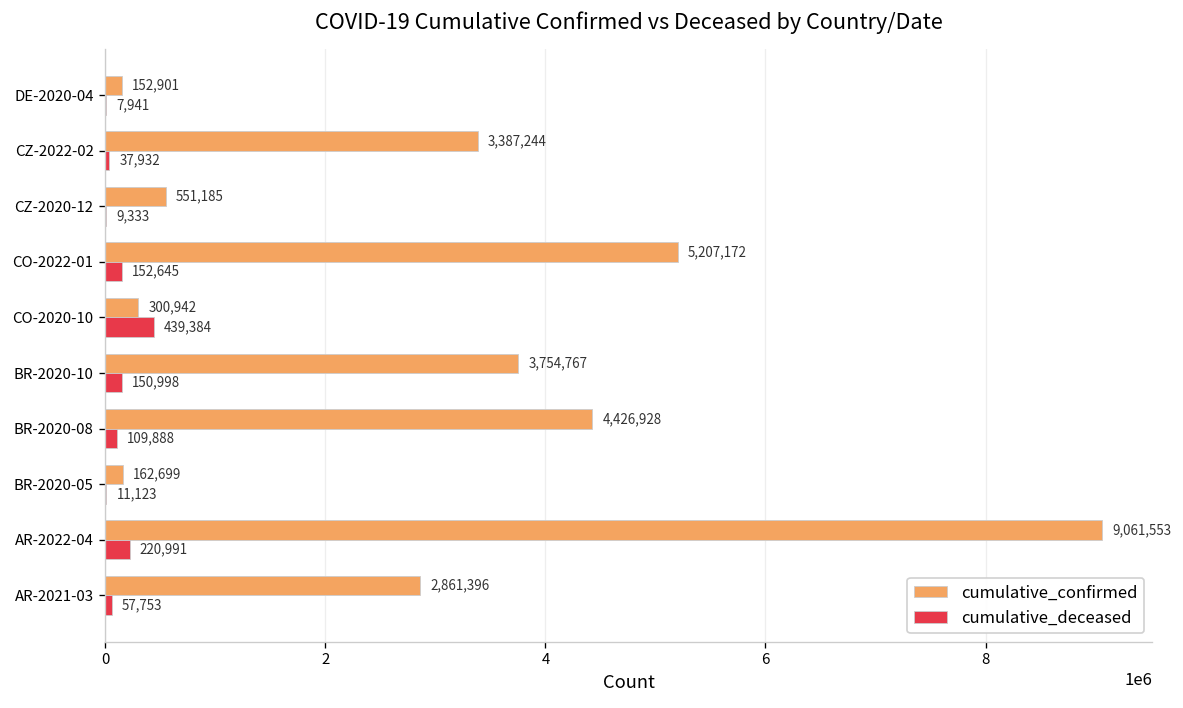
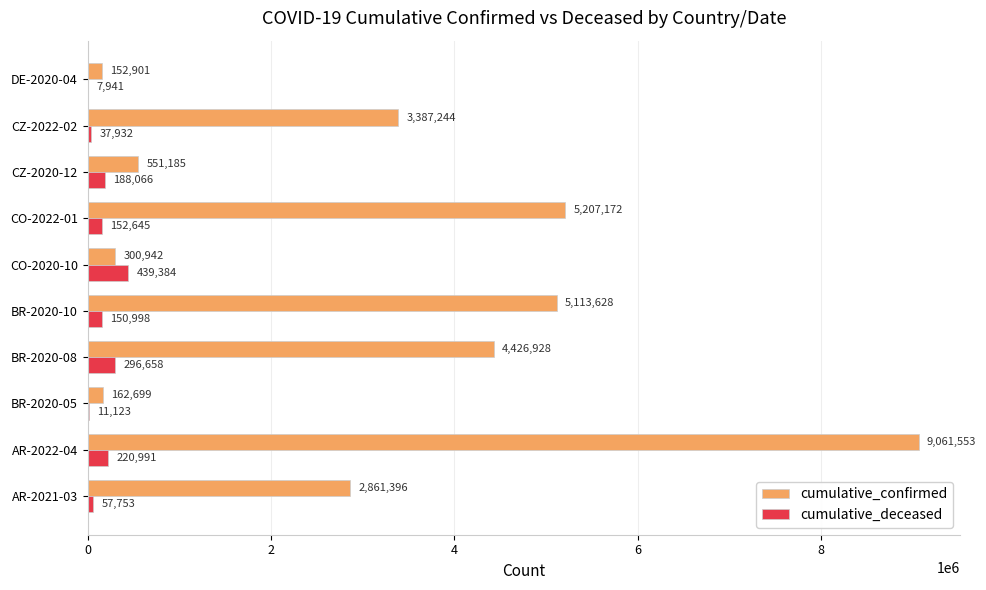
  {
    "cumulative_confirmed": {
      "DE-2020-04": "152,901",
      "CZ-2022-02": "3,387,244",
      "CZ-2020-12": "551,185",
      "CO-2022-01": "5,207,172",
      "CO-2020-10": "300,942",
-     "BR-2020-10": "3,754,767",
+     "BR-2020-10": "5,113,628",
      "BR-2020-08": "4,426,928",
      "BR-2020-05": "162,699",
      "AR-2022-04": "9,061,553",
      "AR-2021-03": "2,861,396"
    },
    "cumulative_deceased": {
      "DE-2020-04": "7,941",
      "CZ-2022-02": "37,932",
-     "CZ-2020-12": "9,333",
+     "CZ-2020-12": "188,066",
      "CO-2022-01": "152,645",
      "CO-2020-10": "439,384",
      "BR-2020-10": "150,998",
-     "BR-2020-08": "109,888",
+     "BR-2020-08": "296,658",
      "BR-2020-05": "11,123",
      "AR-2022-04": "220,991",
      "AR-2021-03": "57,753"
    }
  }
